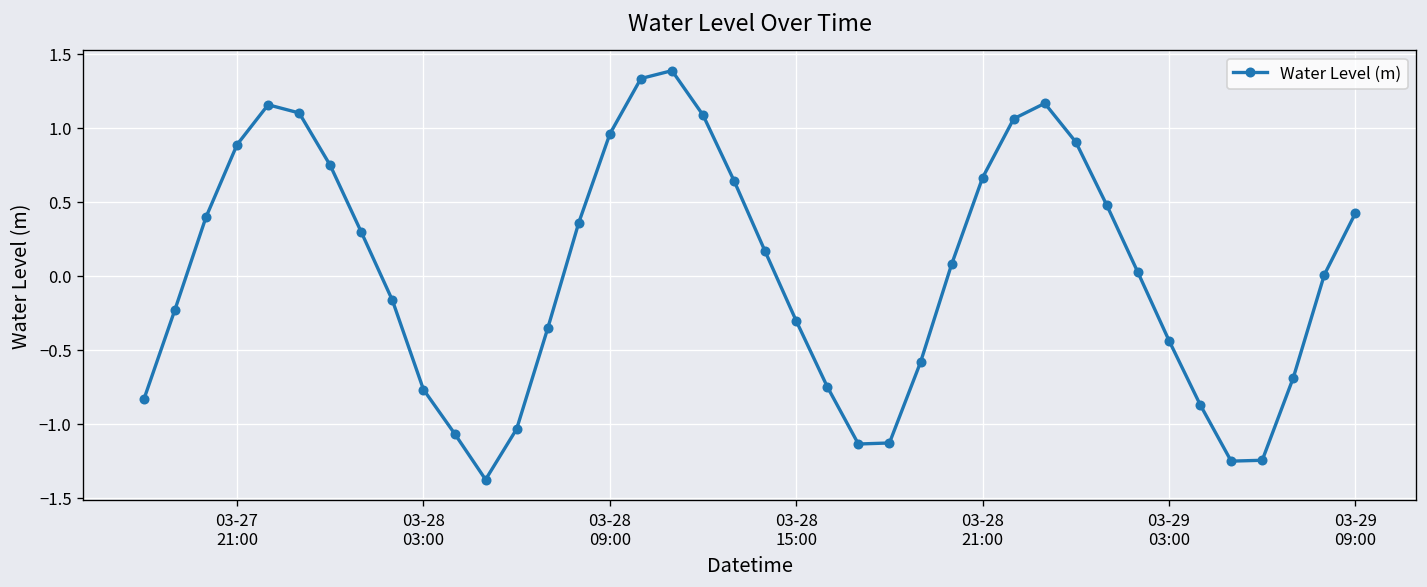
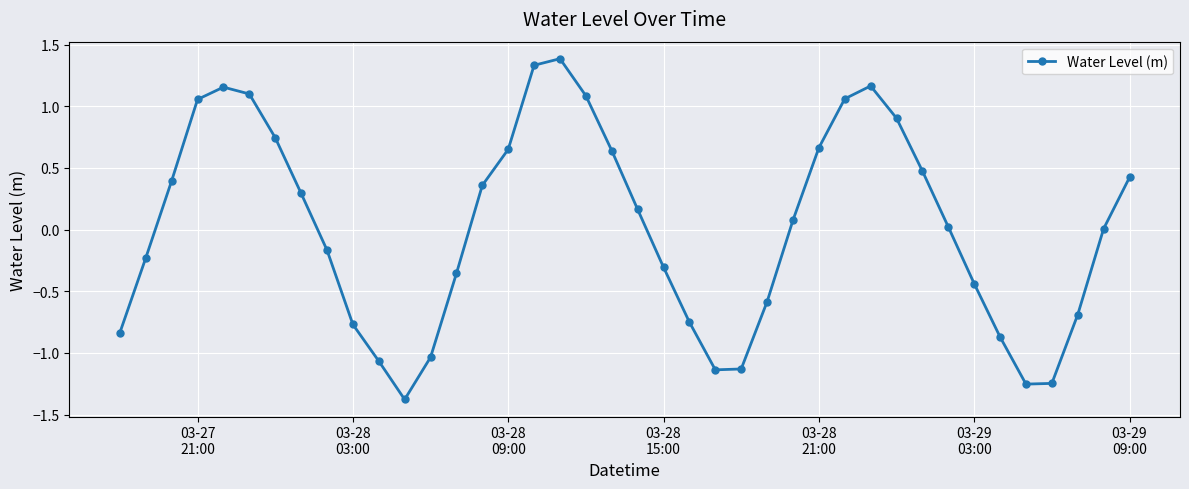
  {
-   "03-27 21:00": 0.89,
+   "03-27 21:00": 1.06,
    "03-28 03:00": -0.77,
-   "03-28 09:00": 0.96,
+   "03-28 09:00": 0.65,
    "03-28 15:00": -0.31,
    "03-28 21:00": 0.66,
    "03-29 03:00": -0.44,
    "03-29 09:00": 0.42
  }
